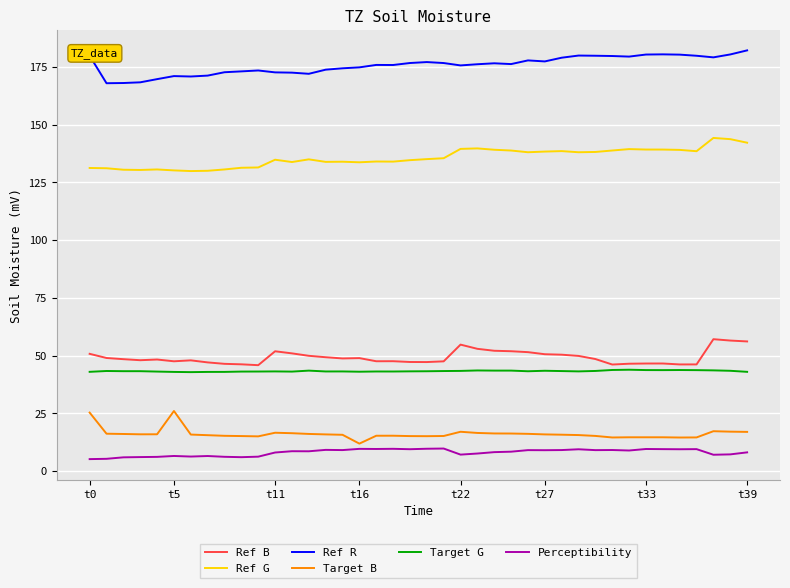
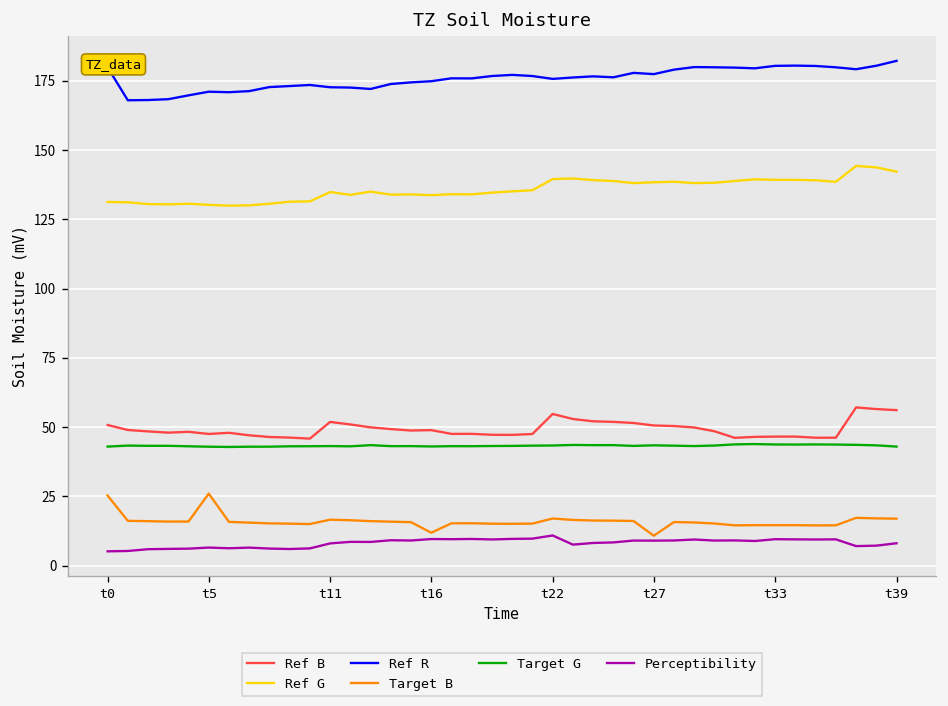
  {
    "Ref B": {
      "t0": 51,
      "t5": 48,
      "t11": 52,
      "t16": 49,
      "t22": 55,
      "t27": 51,
      "t33": 47,
      "t39": 56
    },
    "Ref G": {
      "t0": 131,
      "t5": 130,
      "t11": 135,
      "t16": 134,
      "t22": 139,
      "t27": 138,
      "t33": 139,
      "t39": 142
    },
    "Ref R": {
      "t5": 171,
      "t11": 173,
      "t16": 175,
      "t22": 176,
      "t27": 177,
      "t33": 180,
      "t39": 182
    },
    "Target B": {
      "t0": 25,
      "t5": 26,
      "t11": 17,
      "t16": 12,
      "t22": 17,
-     "t27": 16,
+     "t27": 11,
      "t33": 15,
      "t39": 17
    },
    "Target G": {
      "t0": 43,
      "t5": 43,
      "t11": 43,
      "t16": 43,
      "t22": 43,
      "t27": 43,
      "t33": 44,
      "t39": 43
    },
    "Perceptibility": {
      "t0": 5,
      "t5": 7,
      "t11": 8,
      "t16": 10,
-     "t22": 7,
+     "t22": 11,
      "t27": 9,
      "t33": 10,
      "t39": 8
    }
  }
